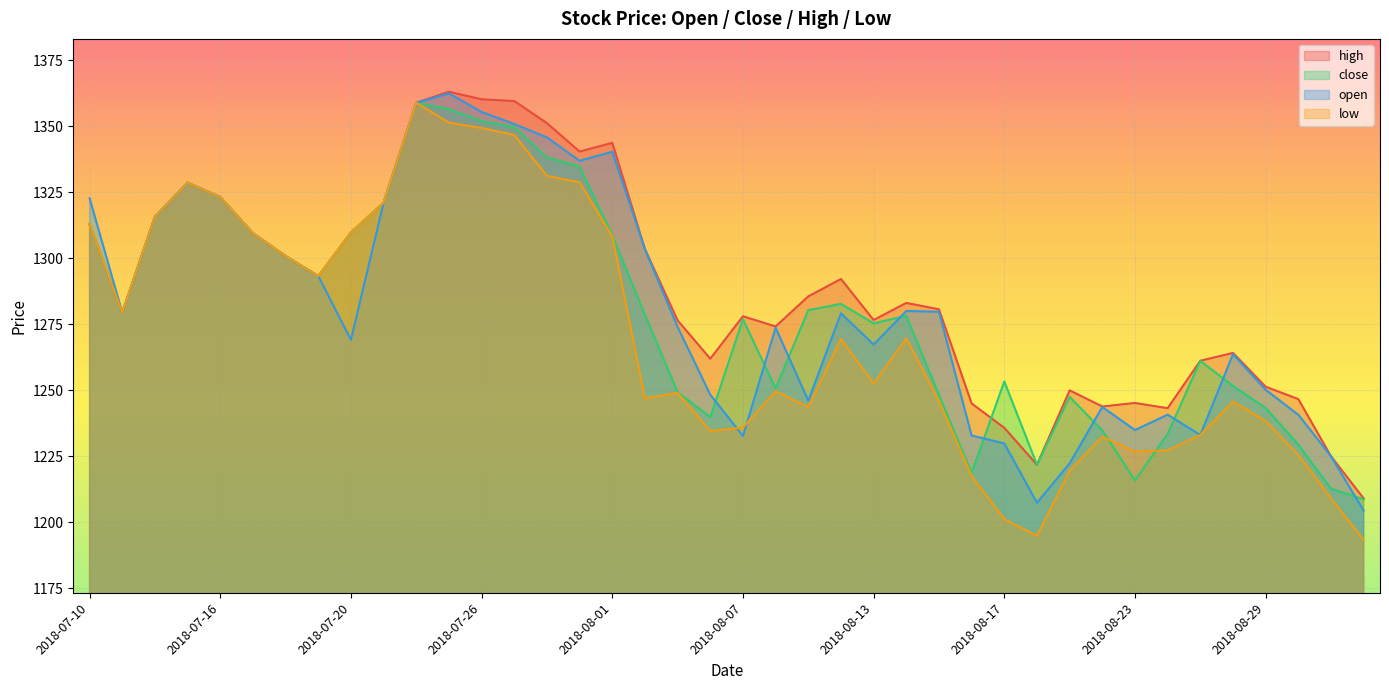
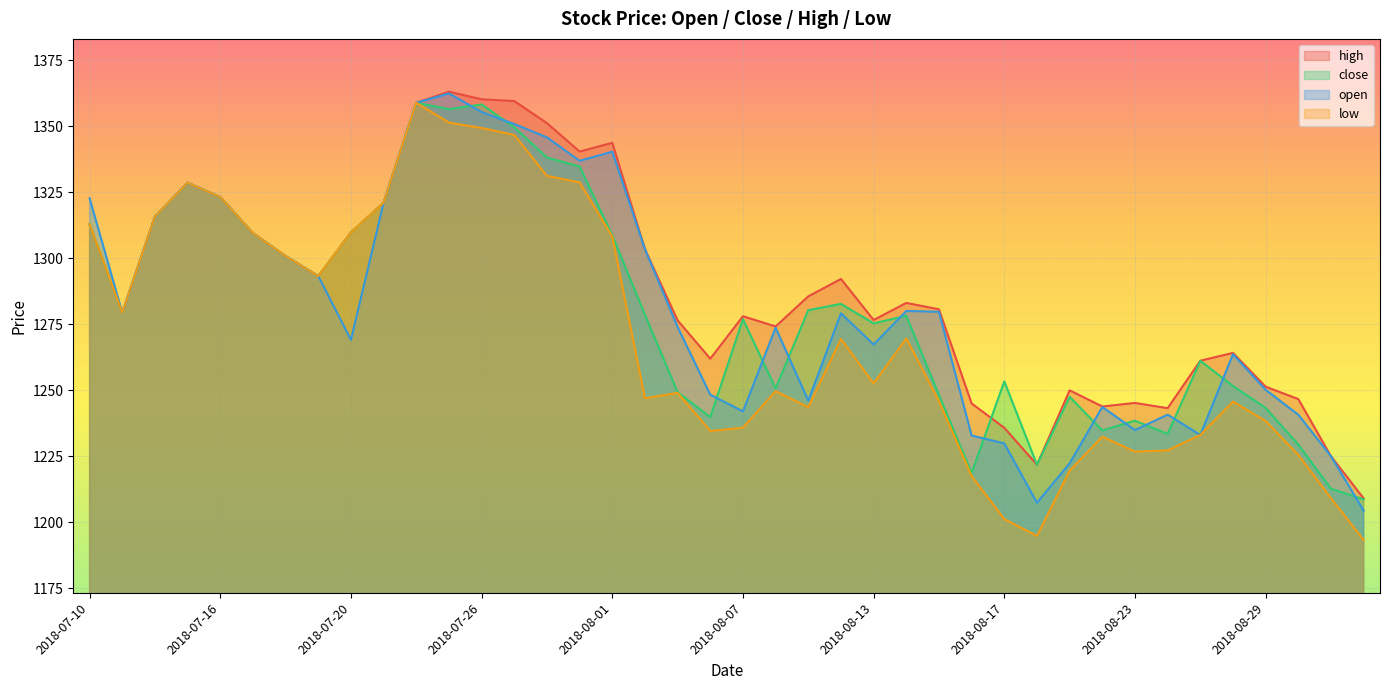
  {
    "close": {
-     "2018-07-26": 1352,
+     "2018-07-26": 1358,
      "2018-08-07": 1277,
      "2018-08-13": 1275,
      "2018-08-17": 1253,
-     "2018-08-23": 1216,
+     "2018-08-23": 1238,
      "2018-08-29": 1243
    },
    "open": {
      "2018-07-10": 1323,
      "2018-07-20": 1269,
      "2018-07-26": 1355,
      "2018-08-01": 1340,
-     "2018-08-07": 1233,
+     "2018-08-07": 1242,
      "2018-08-13": 1267,
      "2018-08-17": 1230,
      "2018-08-23": 1235,
      "2018-08-29": 1250
    }
  }
